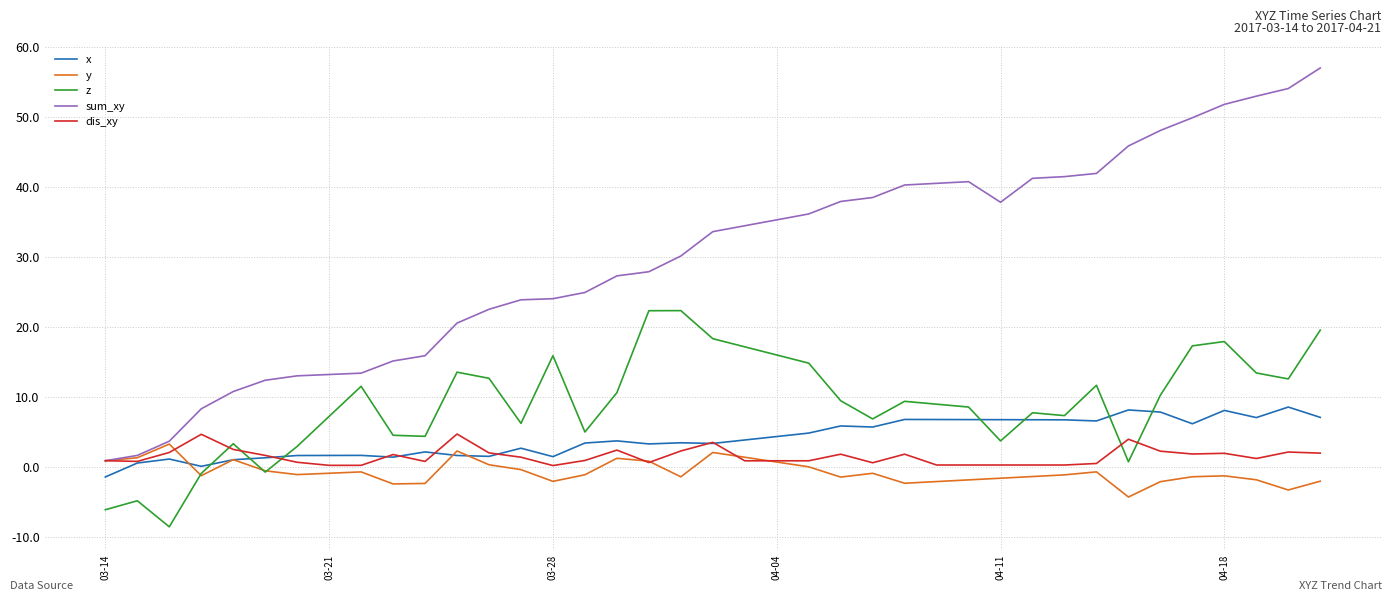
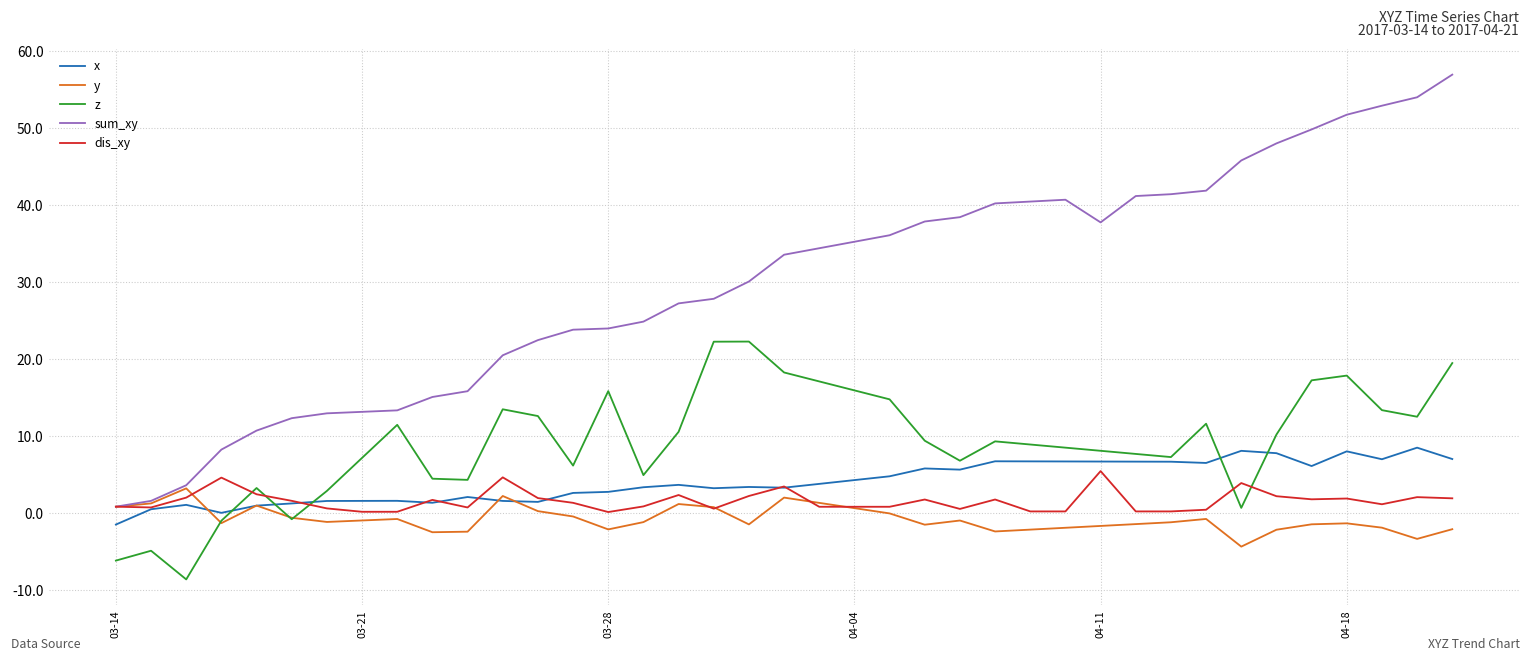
  {
    "x": {
      "03-14": -1,
      "03-21": 2,
-     "03-28": 1,
+     "03-28": 3,
      "04-04": 4,
      "04-11": 7,
      "04-18": 8
    },
    "y": {
      "03-21": -1,
      "03-28": -2,
      "04-11": -2,
      "04-18": -1
    },
    "z": {
      "03-14": -6,
      "03-21": 7,
      "03-28": 16,
      "04-04": 16,
-     "04-11": 4,
+     "04-11": 8,
      "04-18": 18
    },
    "sum_xy": {
      "03-21": 13,
      "03-28": 24,
      "04-04": 35,
      "04-11": 38,
      "04-18": 52
    },
    "dis_xy": {
      "03-21": 0,
      "03-28": 0,
-     "04-11": 0,
+     "04-11": 5,
      "04-18": 2
    }
  }
